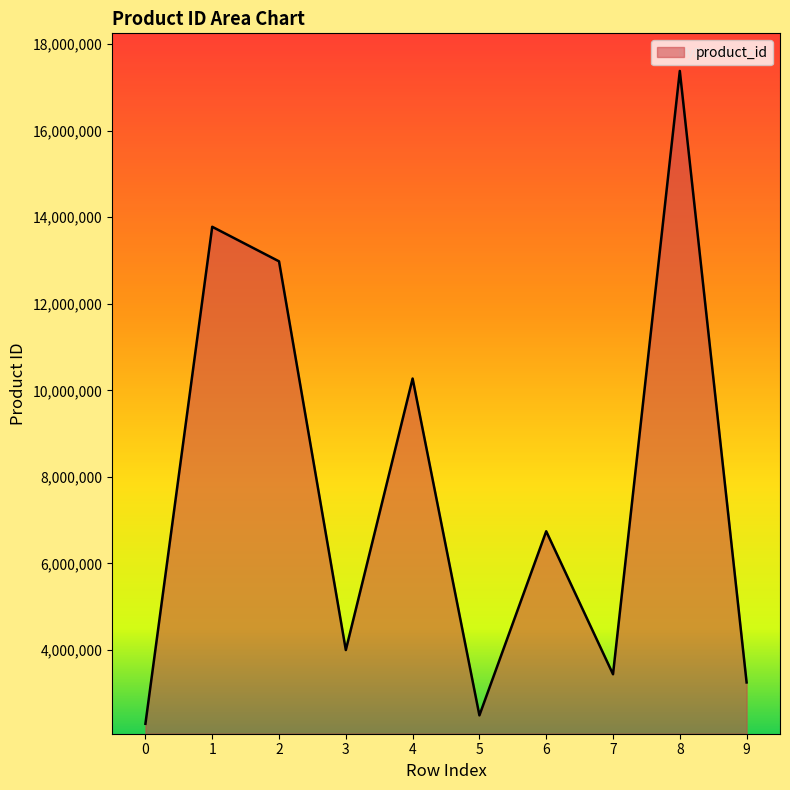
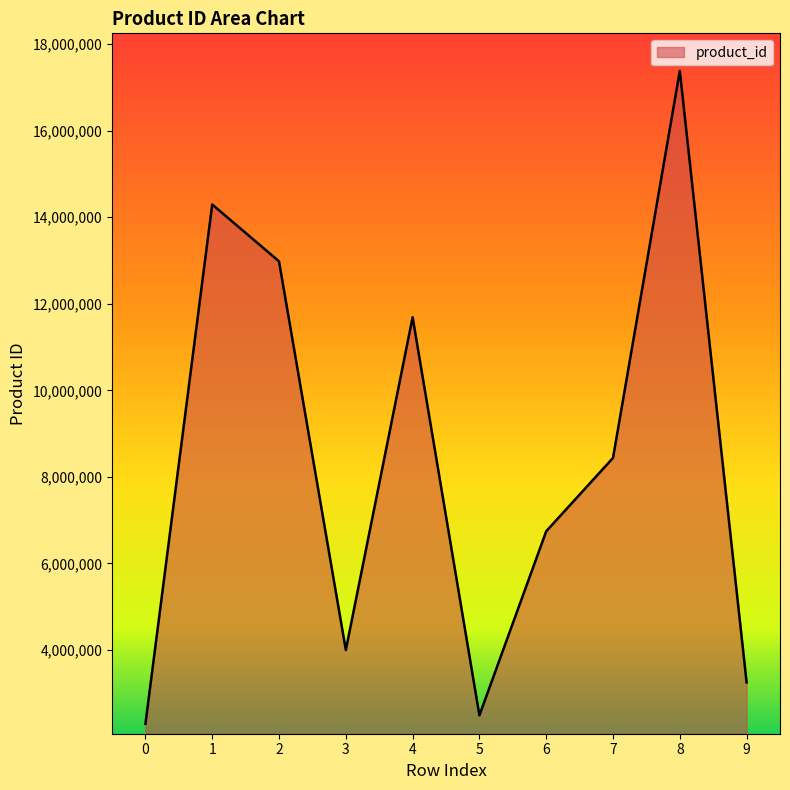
  {
    "0": "2,300,000",
-   "1": "13,800,000",
+   "1": "14,300,000",
    "2": "13,000,000",
    "3": "4,000,000",
-   "4": "10,300,000",
+   "4": "11,700,000",
    "5": "2,500,000",
    "6": "6,700,000",
-   "7": "3,400,000",
+   "7": "8,400,000",
    "8": "17,400,000",
    "9": "3,300,000"
  }
